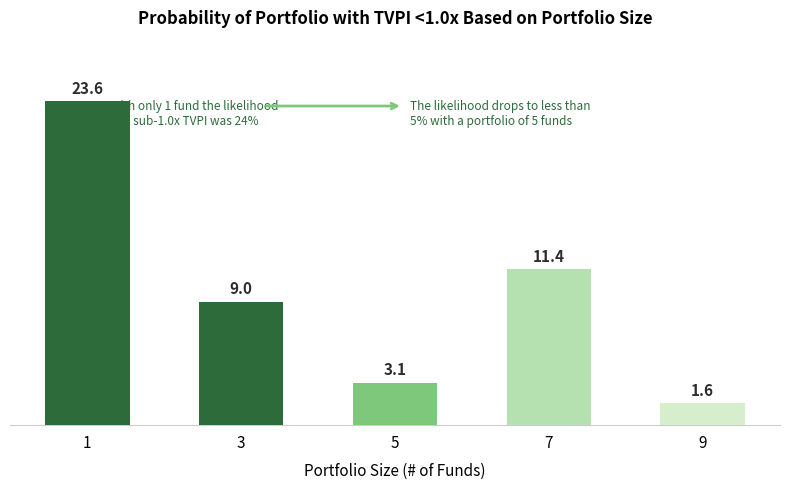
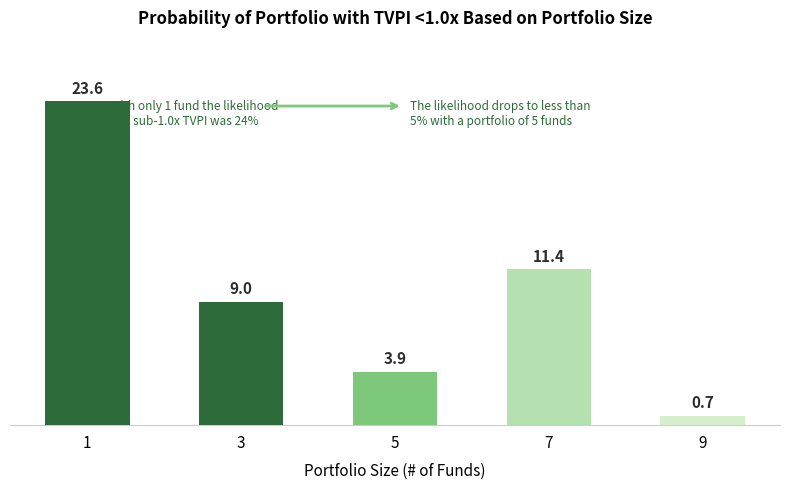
  {
    "1": 23.6,
    "3": 9.0,
-   "5": 3.1,
+   "5": 3.9,
    "7": 11.4,
-   "9": 1.6
+   "9": 0.7
  }
